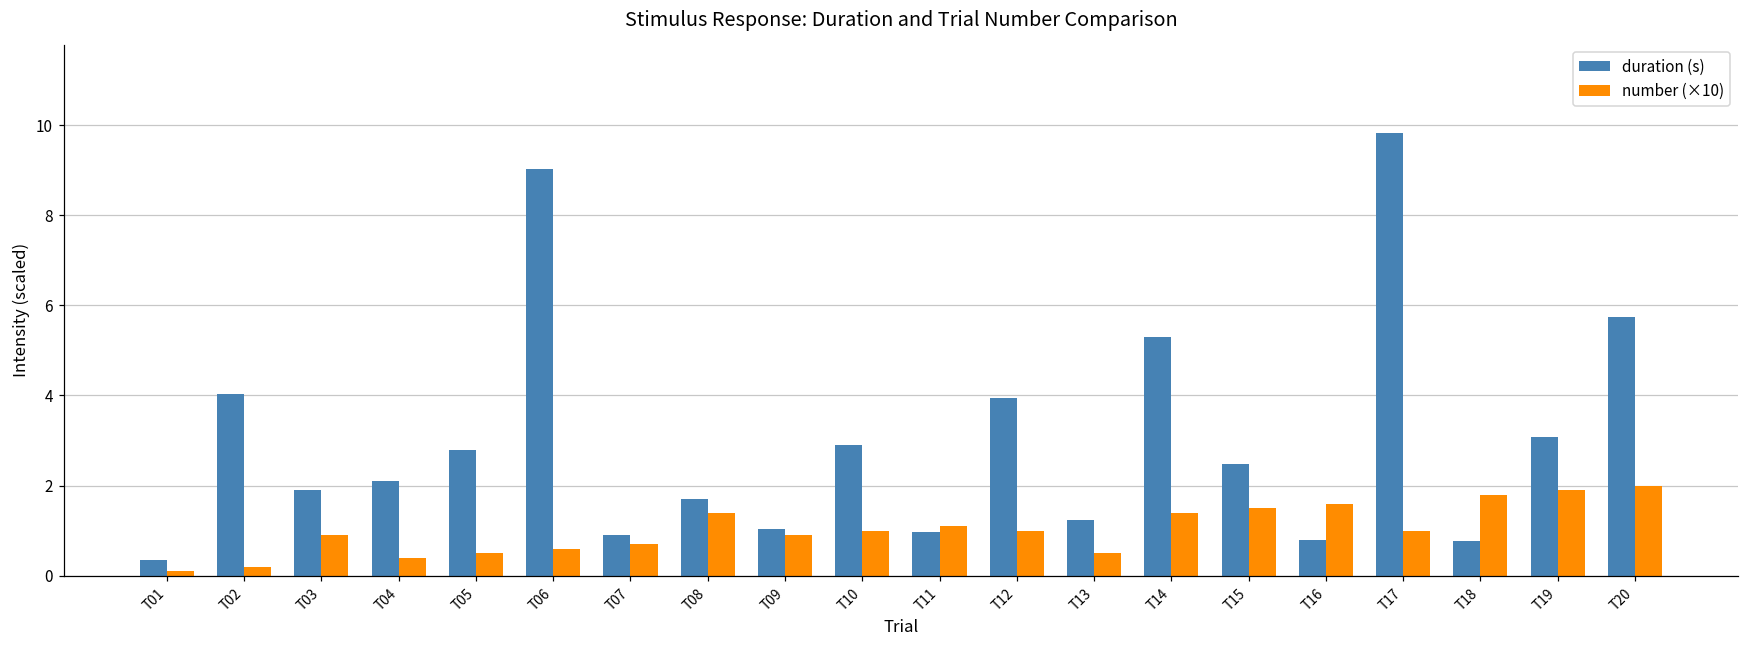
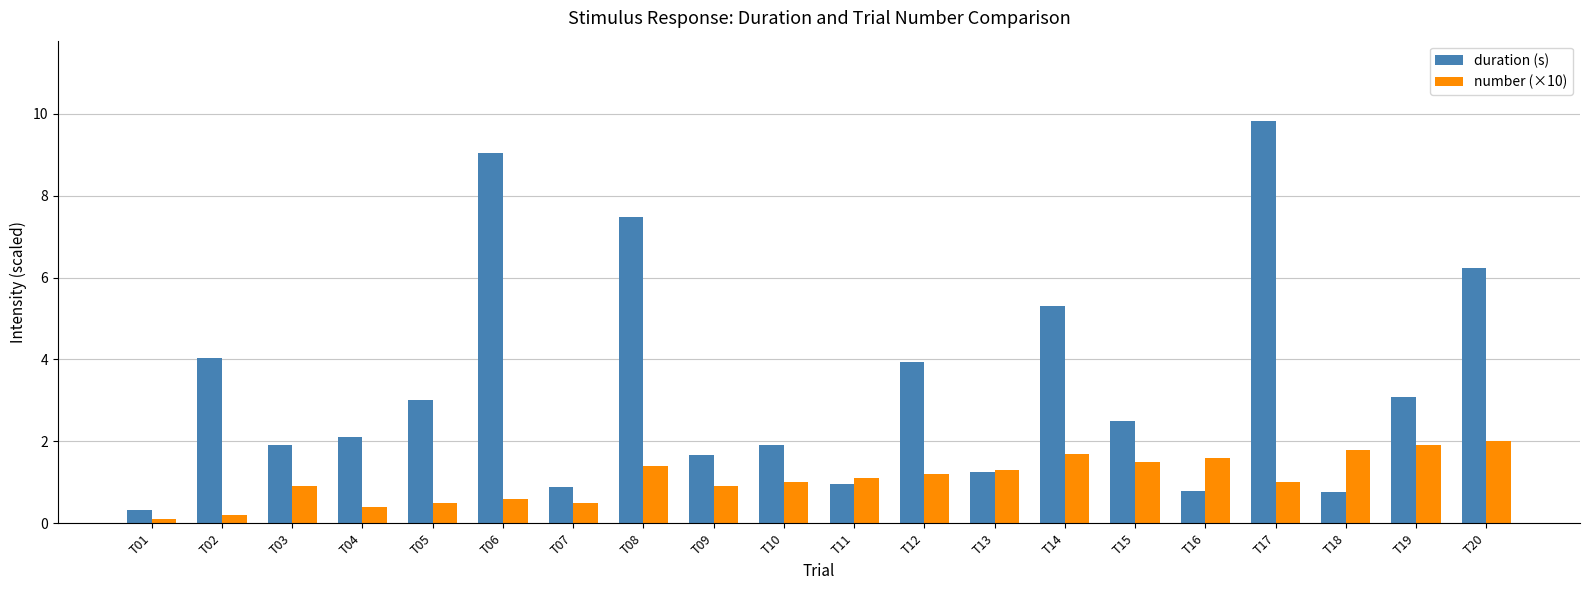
  {
    "duration (s)": {
      "T01": 0.3,
      "T02": 4.0,
      "T03": 1.9,
      "T04": 2.1,
-     "T05": 2.8,
+     "T05": 3.0,
      "T06": 9.0,
      "T07": 0.9,
-     "T08": 1.7,
-     "T09": 1.0,
-     "T10": 2.9,
+     "T08": 7.5,
+     "T09": 1.7,
+     "T10": 1.9,
      "T11": 1.0,
      "T12": 3.9,
      "T13": 1.2,
      "T14": 5.3,
      "T15": 2.5,
      "T16": 0.8,
      "T17": 9.8,
      "T18": 0.8,
      "T19": 3.1,
-     "T20": 5.7
+     "T20": 6.2
    },
    "number (×10)": {
      "T01": 0.1,
      "T02": 0.2,
      "T03": 0.9,
      "T04": 0.4,
      "T05": 0.5,
      "T06": 0.6,
-     "T07": 0.7,
+     "T07": 0.5,
      "T08": 1.4,
      "T09": 0.9,
      "T10": 1.0,
      "T11": 1.1,
-     "T12": 1.0,
-     "T13": 0.5,
-     "T14": 1.4,
+     "T12": 1.2,
+     "T13": 1.3,
+     "T14": 1.7,
      "T15": 1.5,
      "T16": 1.6,
      "T17": 1.0,
      "T18": 1.8,
      "T19": 1.9,
      "T20": 2.0
    }
  }
